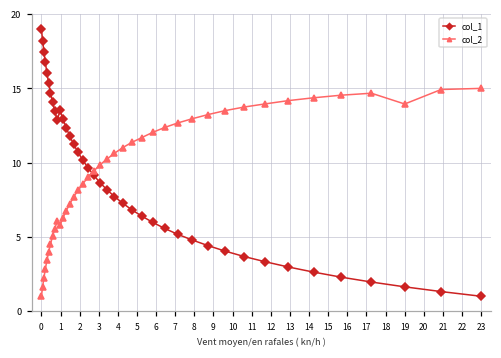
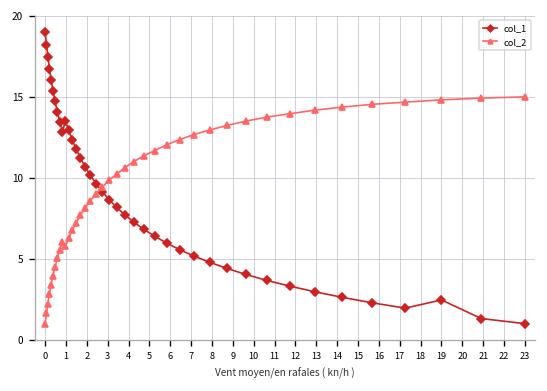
  {
    "col_1": {
      "0": 19.0,
-     "19": 1.6,
+     "19": 2.5,
      "23": 1.0
    },
    "col_2": {
      "0": 1.0,
-     "19": 13.9,
+     "19": 14.8,
      "23": 15.0
    }
  }
